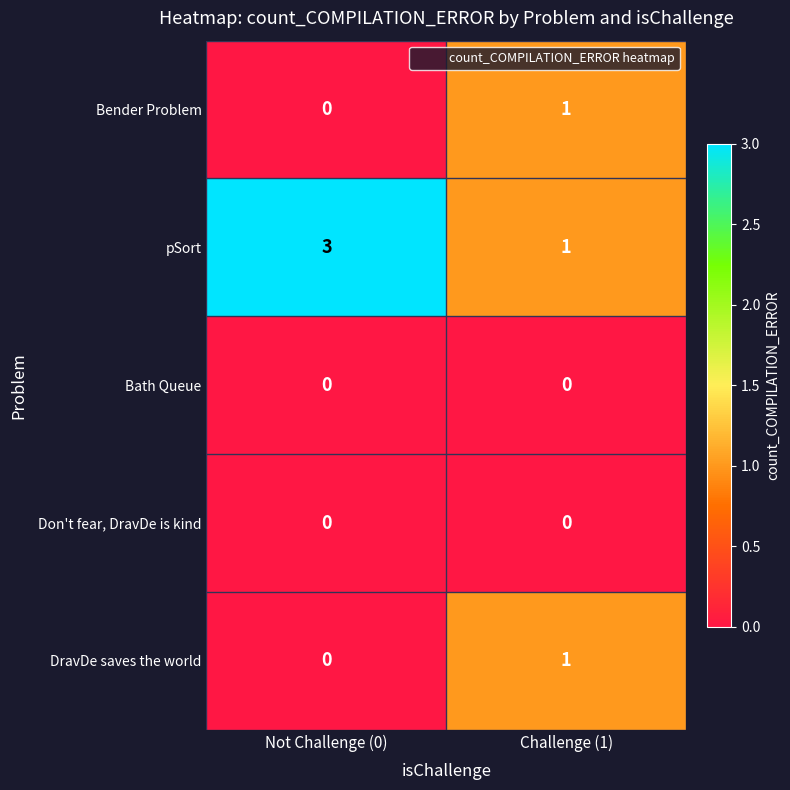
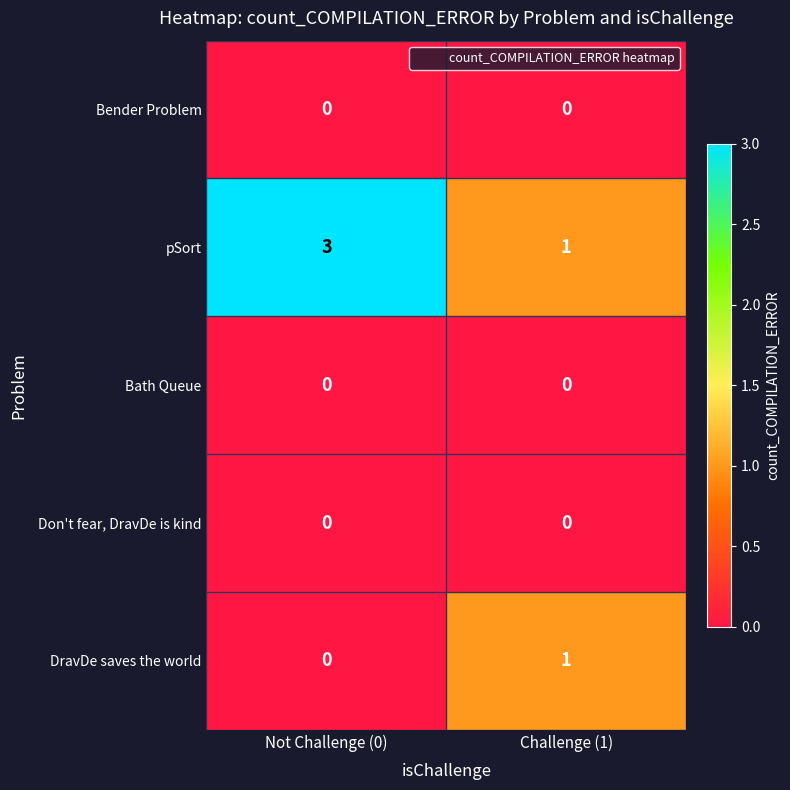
  {
    "Bender Problem": {
      "Not Challenge (0)": 0,
-     "Challenge (1)": 1
+     "Challenge (1)": 0
    },
    "pSort": {
      "Not Challenge (0)": 3,
      "Challenge (1)": 1
    },
    "Bath Queue": {
      "Not Challenge (0)": 0,
      "Challenge (1)": 0
    },
    "Don't fear, DravDe is kind": {
      "Not Challenge (0)": 0,
      "Challenge (1)": 0
    },
    "DravDe saves the world": {
      "Not Challenge (0)": 0,
      "Challenge (1)": 1
    }
  }
